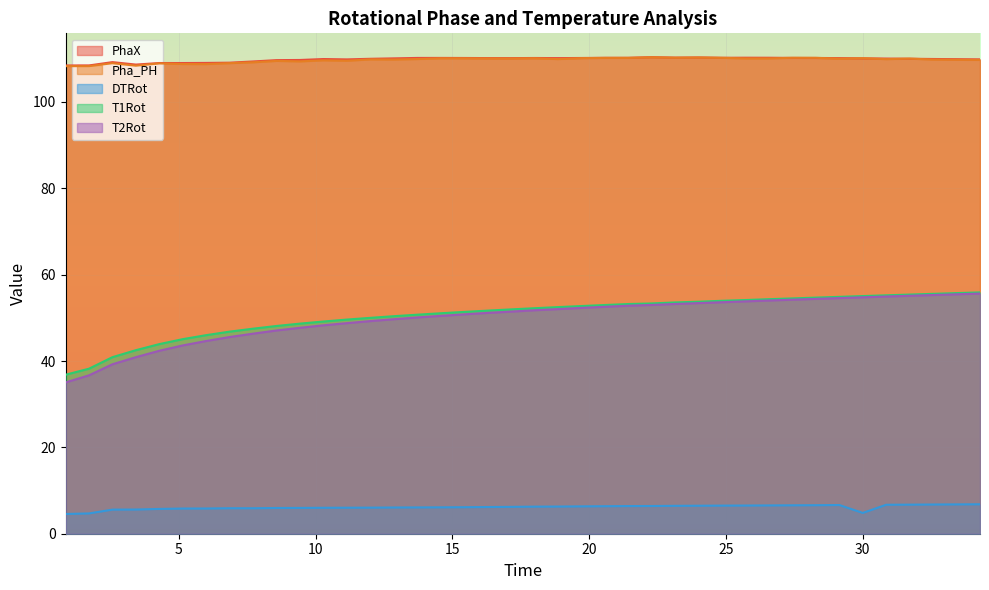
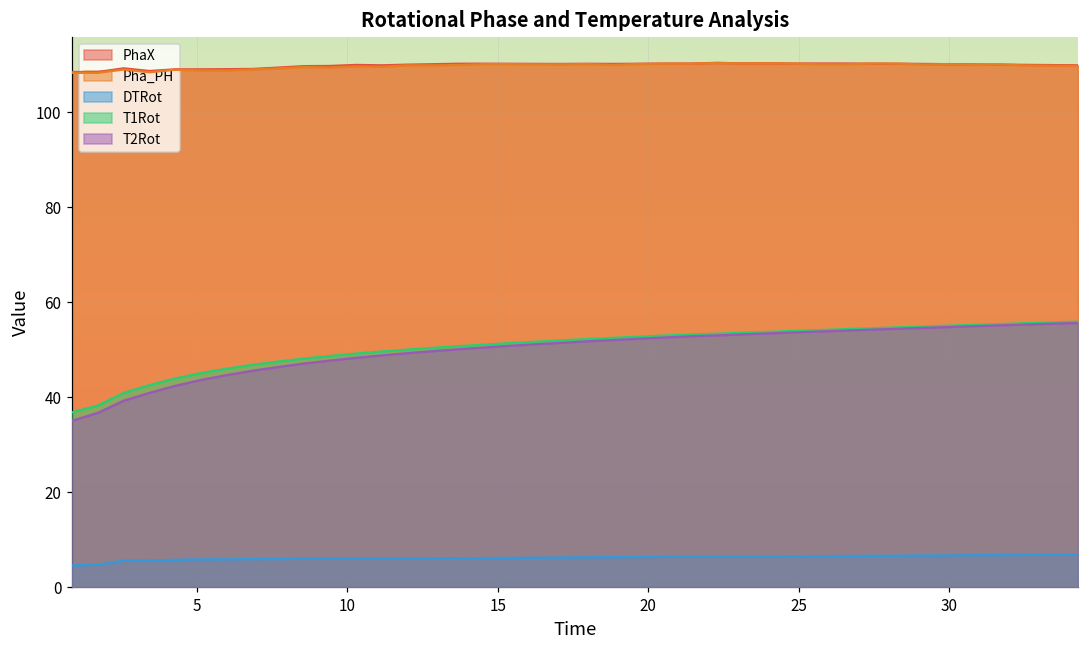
  {
    "DTRot": {
-     "30": 5
+     "30": 7
    }
  }
